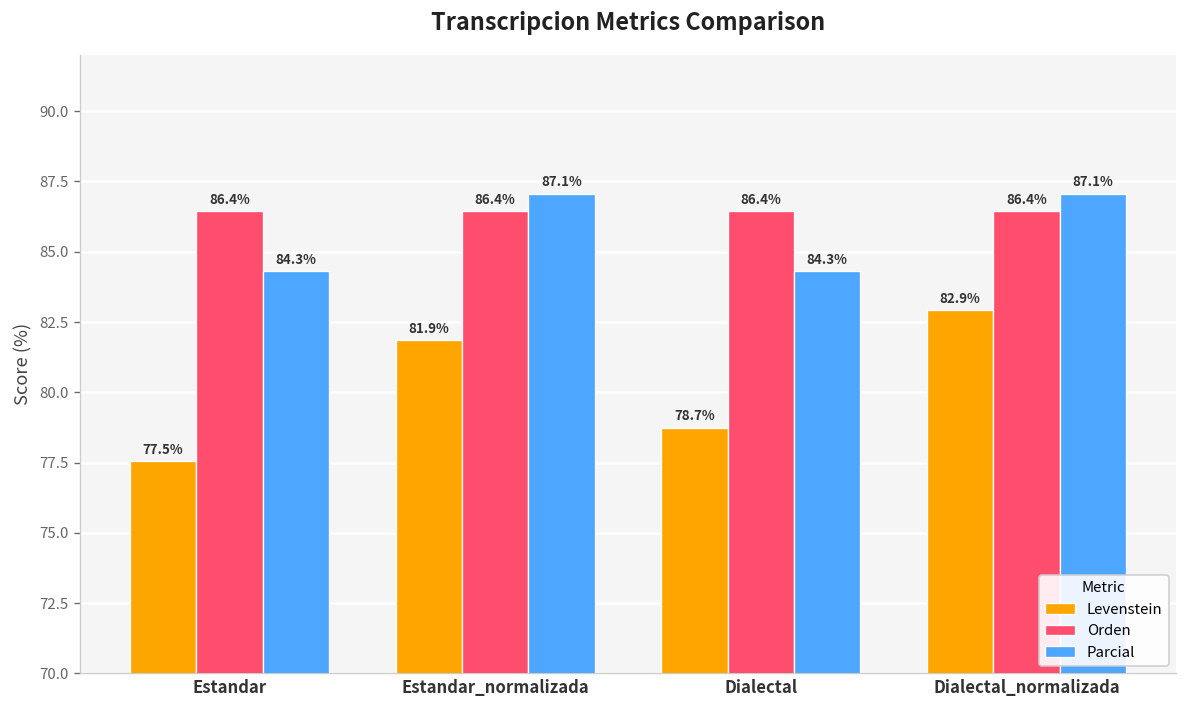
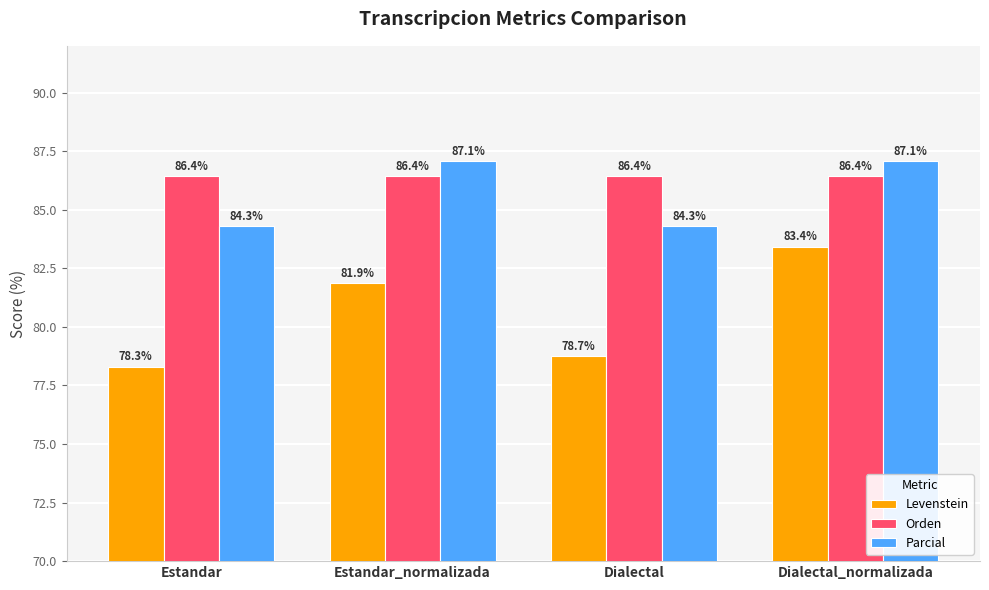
  {
    "Levenstein": {
-     "Estandar": "77.5%",
+     "Estandar": "78.3%",
      "Estandar_normalizada": "81.9%",
      "Dialectal": "78.7%",
-     "Dialectal_normalizada": "82.9%"
+     "Dialectal_normalizada": "83.4%"
    },
    "Orden": {
      "Estandar": "86.4%",
      "Estandar_normalizada": "86.4%",
      "Dialectal": "86.4%",
      "Dialectal_normalizada": "86.4%"
    },
    "Parcial": {
      "Estandar": "84.3%",
      "Estandar_normalizada": "87.1%",
      "Dialectal": "84.3%",
      "Dialectal_normalizada": "87.1%"
    }
  }
